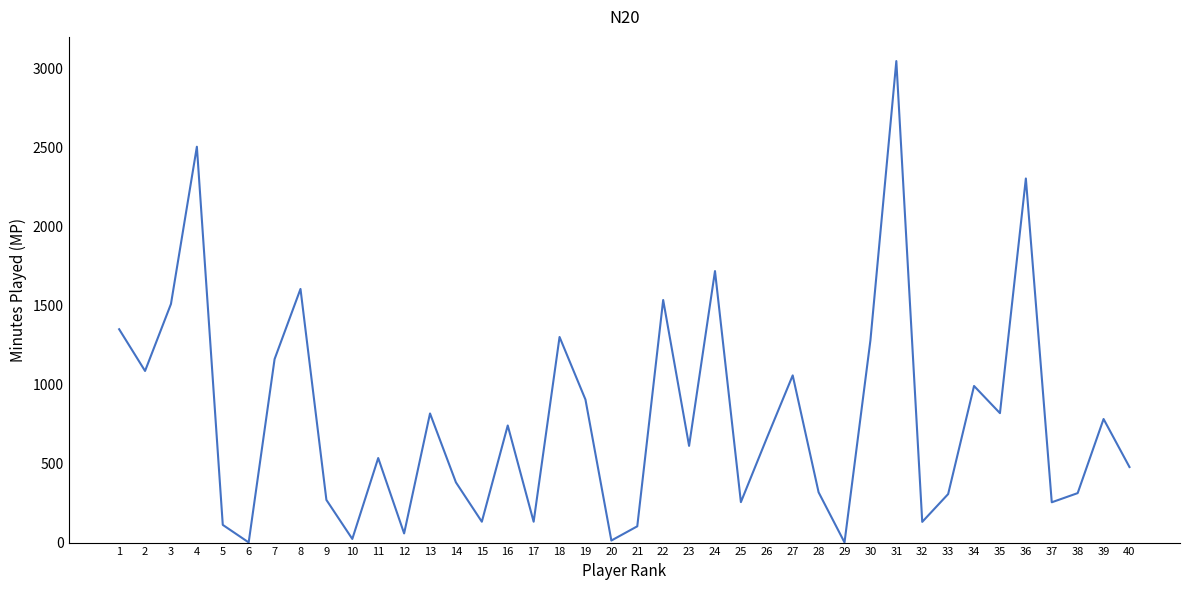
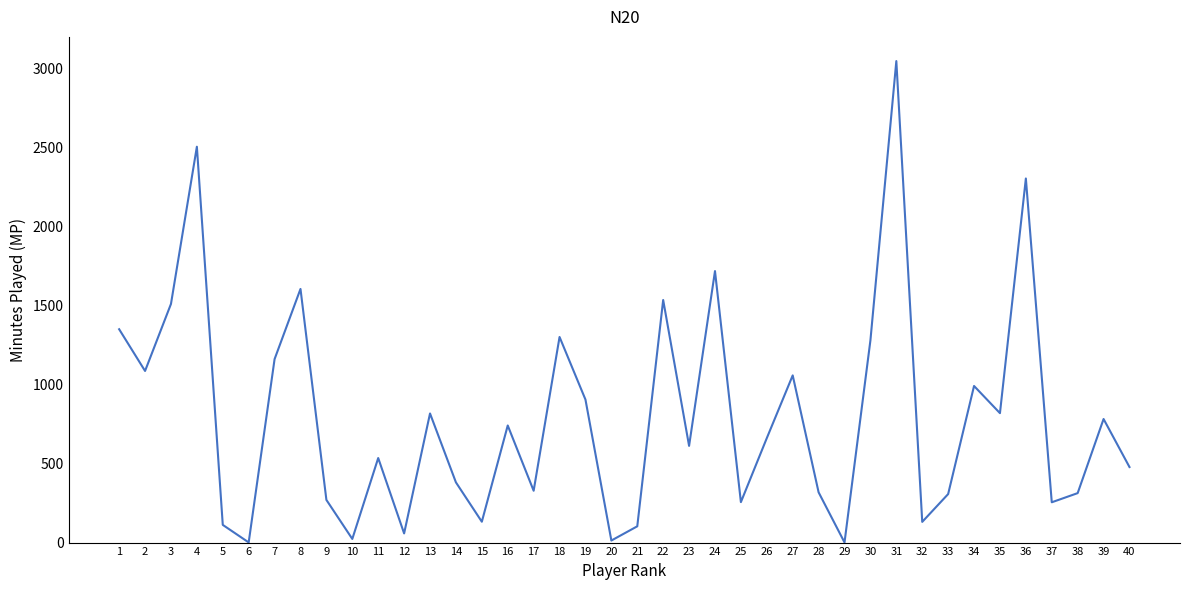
  {
    "1": 1350,
    "2": 1090,
    "3": 1510,
    "4": 2510,
    "5": 110,
    "6": 0,
    "7": 1160,
    "8": 1610,
    "9": 270,
    "10": 20,
    "11": 540,
    "12": 60,
    "13": 820,
    "14": 380,
    "15": 130,
    "16": 740,
-   "17": 130,
+   "17": 330,
    "18": 1300,
    "19": 910,
    "20": 10,
    "21": 100,
    "22": 1540,
    "23": 610,
    "24": 1720,
    "25": 260,
    "26": 660,
    "27": 1060,
    "28": 320,
    "29": 0,
    "30": 1280,
    "31": 3050,
    "32": 130,
    "33": 310,
    "34": 990,
    "35": 820,
    "36": 2300,
    "37": 260,
    "38": 310,
    "39": 780,
    "40": 480
  }
